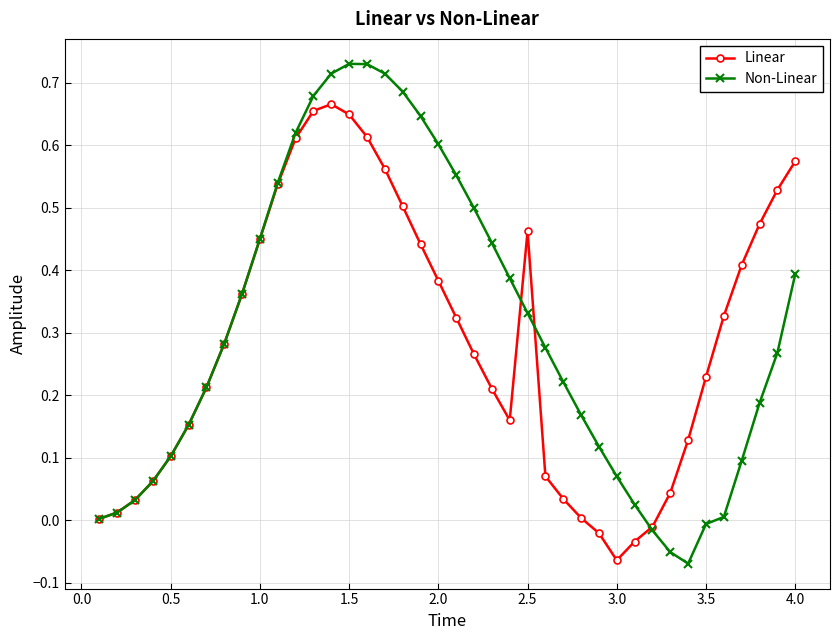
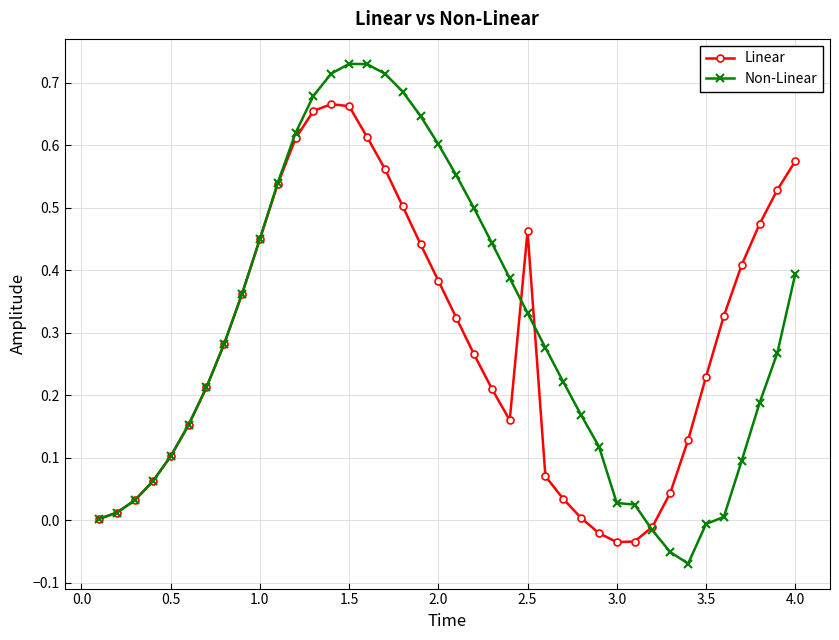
  {
    "Linear": {
-     "1.5": 0.65,
+     "1.5": 0.66,
      "2.0": 0.38,
      "2.5": 0.46,
-     "3.0": -0.06,
+     "3.0": -0.03,
      "3.5": 0.23,
      "4.0": 0.57
    },
    "Non-Linear": {
      "1.5": 0.73,
      "2.0": 0.60,
      "2.5": 0.33,
-     "3.0": 0.07,
+     "3.0": 0.03,
      "3.5": -0.01,
      "4.0": 0.39
    }
  }
